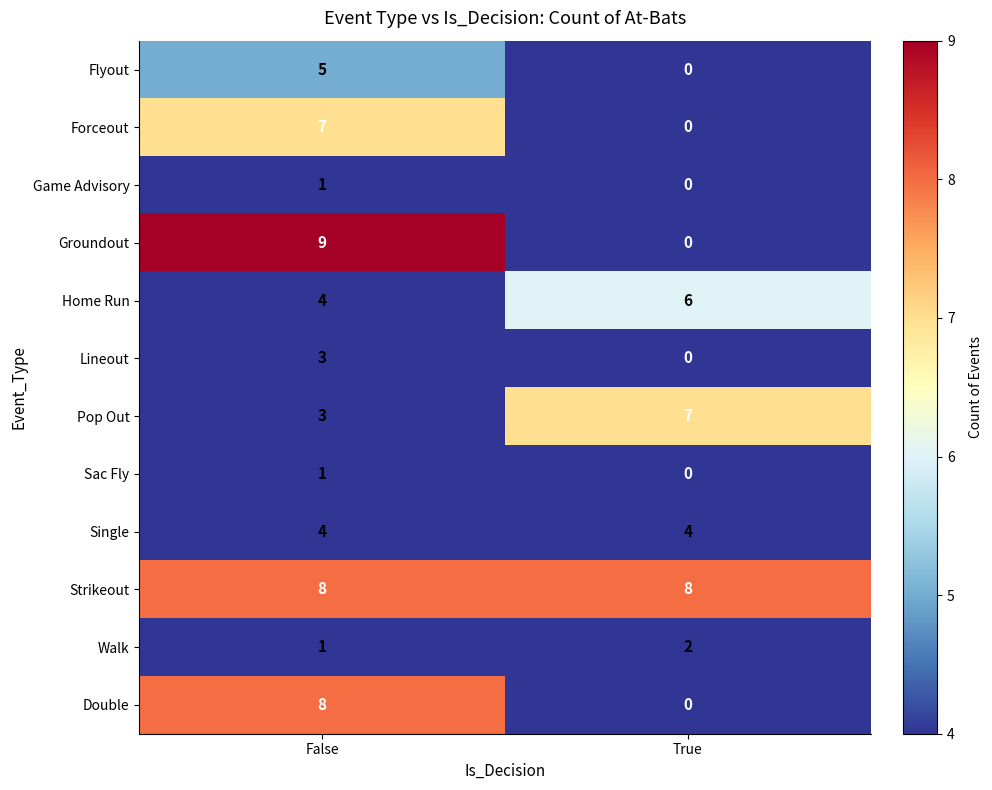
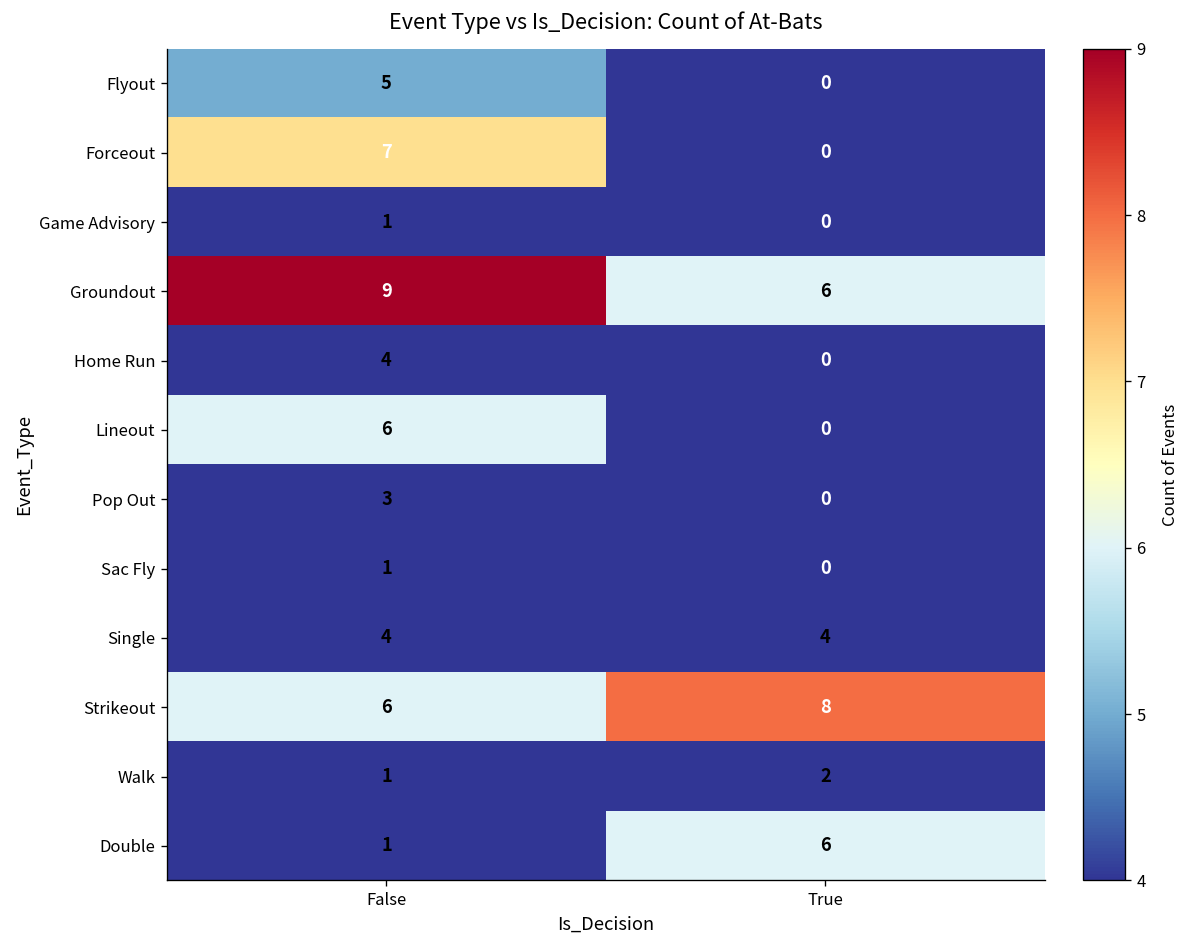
  {
    "Flyout": {
      "False": 5,
      "True": 0
    },
    "Forceout": {
      "False": 7,
      "True": 0
    },
    "Game Advisory": {
      "False": 1,
      "True": 0
    },
    "Groundout": {
      "False": 9,
-     "True": 0
+     "True": 6
    },
    "Home Run": {
      "False": 4,
-     "True": 6
+     "True": 0
    },
    "Lineout": {
-     "False": 3,
+     "False": 6,
      "True": 0
    },
    "Pop Out": {
      "False": 3,
-     "True": 7
+     "True": 0
    },
    "Sac Fly": {
      "False": 1,
      "True": 0
    },
    "Single": {
      "False": 4,
      "True": 4
    },
    "Strikeout": {
-     "False": 8,
+     "False": 6,
      "True": 8
    },
    "Walk": {
      "False": 1,
      "True": 2
    },
    "Double": {
-     "False": 8,
-     "True": 0
+     "False": 1,
+     "True": 6
    }
  }
